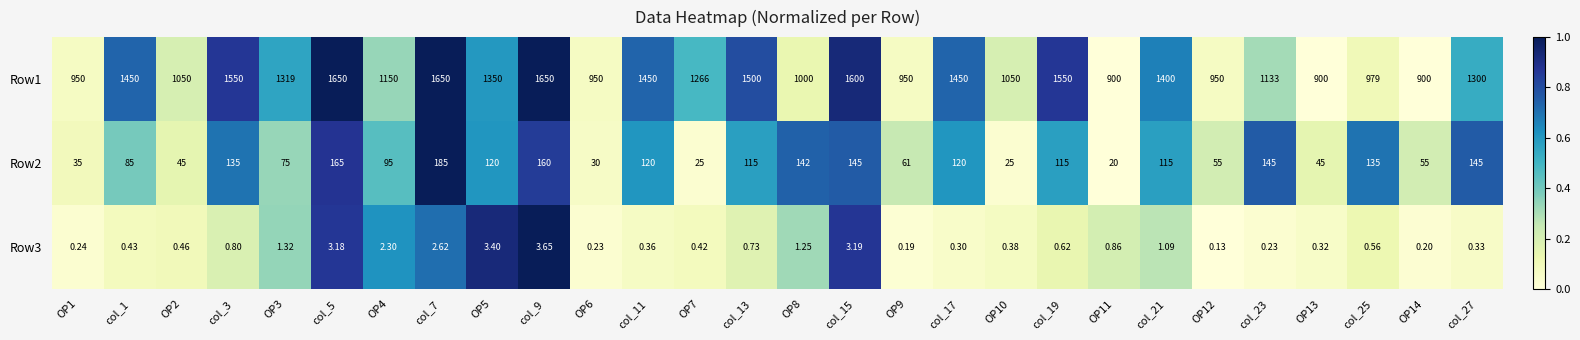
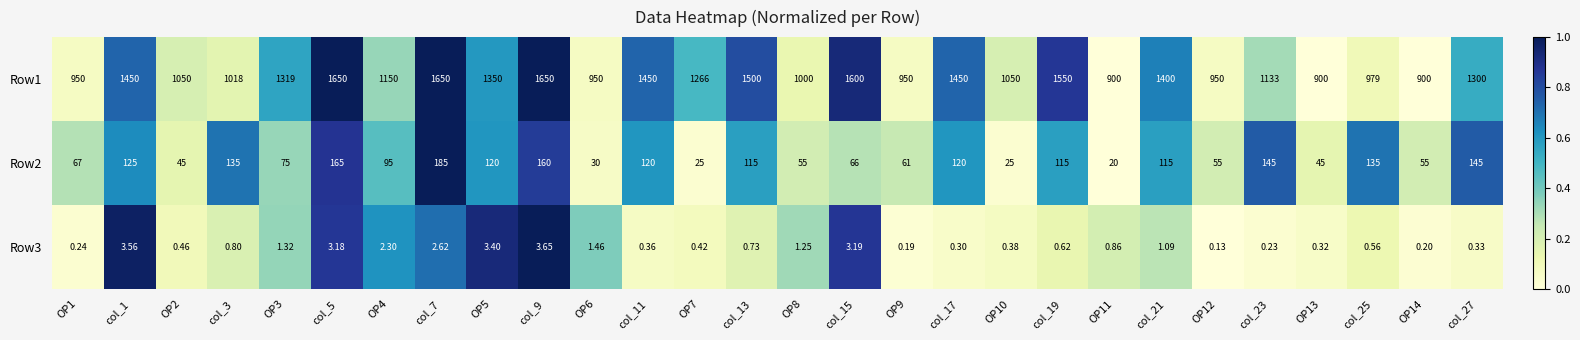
  {
    "Row1": {
      "OP1": 950,
      "col_1": 1450,
      "OP2": 1050,
-     "col_3": 1550,
+     "col_3": 1018,
      "OP3": 1319,
      "col_5": 1650,
      "OP4": 1150,
      "col_7": 1650,
      "OP5": 1350,
      "col_9": 1650,
      "OP6": 950,
      "col_11": 1450,
      "OP7": 1266,
      "col_13": 1500,
      "OP8": 1000,
      "col_15": 1600,
      "OP9": 950,
      "col_17": 1450,
      "OP10": 1050,
      "col_19": 1550,
      "OP11": 900,
      "col_21": 1400,
      "OP12": 950,
      "col_23": 1133,
      "OP13": 900,
      "col_25": 979,
      "OP14": 900,
      "col_27": 1300
    },
    "Row2": {
-     "OP1": 35,
-     "col_1": 85,
+     "OP1": 67,
+     "col_1": 125,
      "OP2": 45,
      "col_3": 135,
      "OP3": 75,
      "col_5": 165,
      "OP4": 95,
      "col_7": 185,
      "OP5": 120,
      "col_9": 160,
      "OP6": 30,
      "col_11": 120,
      "OP7": 25,
      "col_13": 115,
-     "OP8": 142,
-     "col_15": 145,
+     "OP8": 55,
+     "col_15": 66,
      "OP9": 61,
      "col_17": 120,
      "OP10": 25,
      "col_19": 115,
      "OP11": 20,
      "col_21": 115,
      "OP12": 55,
      "col_23": 145,
      "OP13": 45,
      "col_25": 135,
      "OP14": 55,
      "col_27": 145
    },
    "Row3": {
      "OP1": 0.24,
-     "col_1": 0.43,
+     "col_1": 3.56,
      "OP2": 0.46,
      "col_3": 0.80,
      "OP3": 1.32,
      "col_5": 3.18,
      "OP4": 2.30,
      "col_7": 2.62,
      "OP5": 3.40,
      "col_9": 3.65,
-     "OP6": 0.23,
+     "OP6": 1.46,
      "col_11": 0.36,
      "OP7": 0.42,
      "col_13": 0.73,
      "OP8": 1.25,
      "col_15": 3.19,
      "OP9": 0.19,
      "col_17": 0.30,
      "OP10": 0.38,
      "col_19": 0.62,
      "OP11": 0.86,
      "col_21": 1.09,
      "OP12": 0.13,
      "col_23": 0.23,
      "OP13": 0.32,
      "col_25": 0.56,
      "OP14": 0.20,
      "col_27": 0.33
    }
  }
